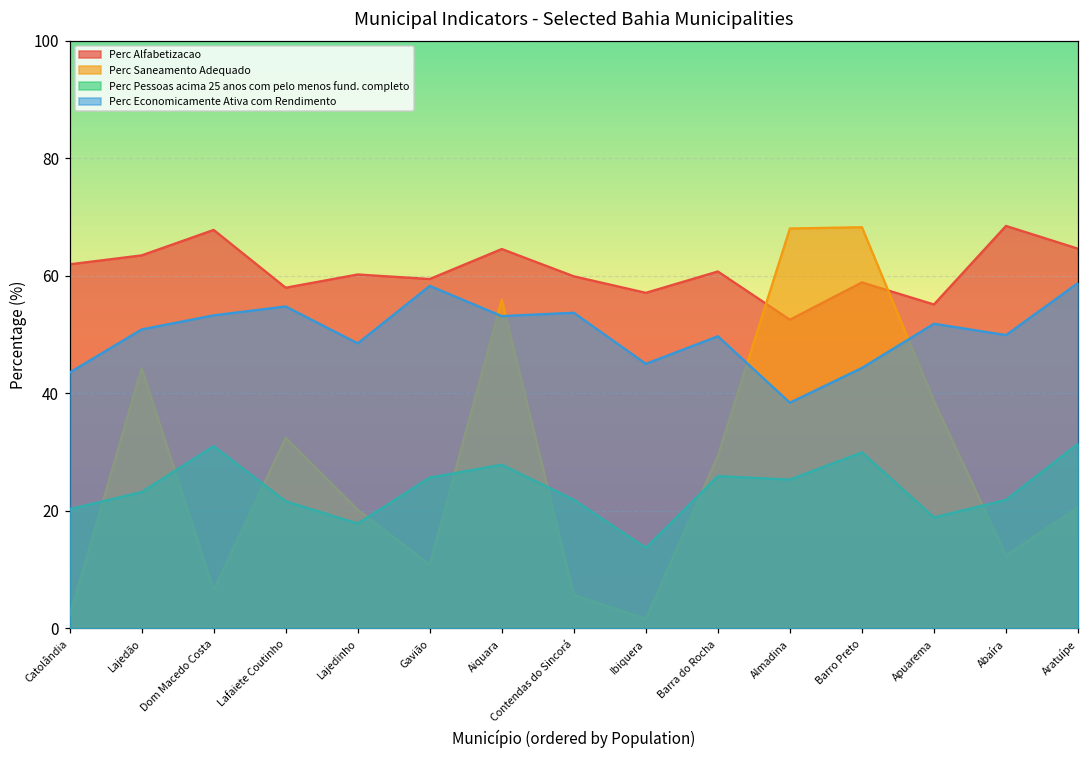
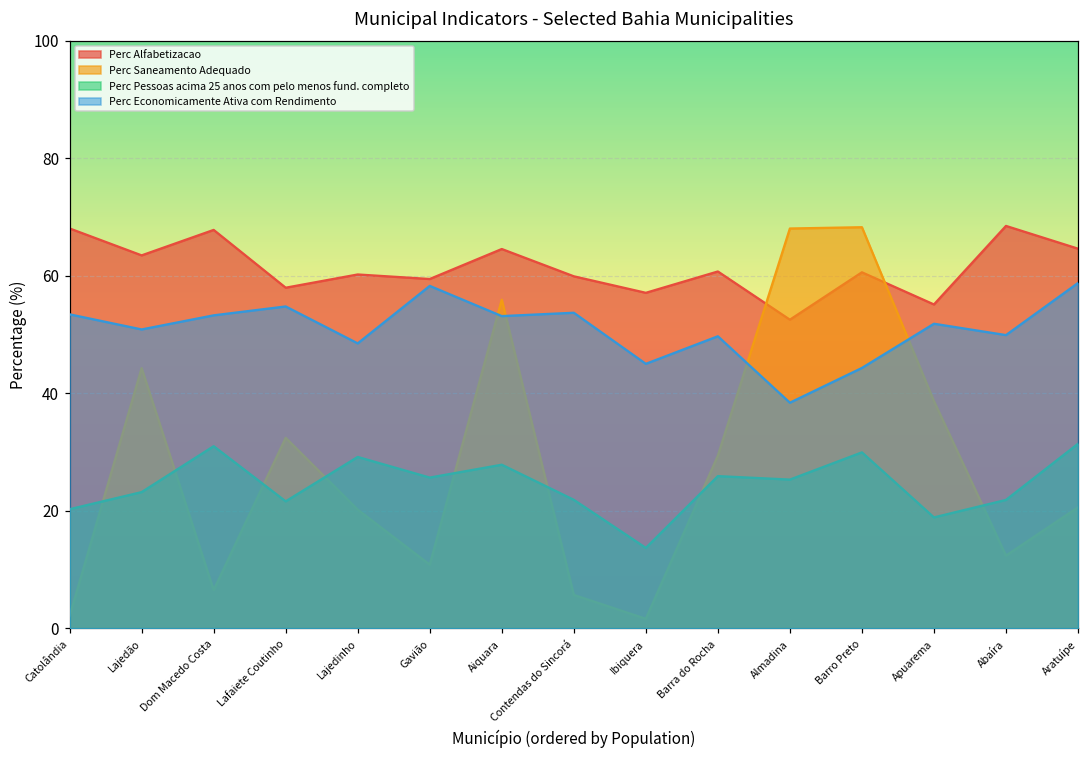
  {
    "Perc Alfabetizacao": {
-     "Catolândia": 62,
+     "Catolândia": 68,
      "Lajedão": 63,
      "Dom Macedo Costa": 68,
      "Lafaiete Coutinho": 58,
      "Lajedinho": 60,
      "Gavião": 59,
      "Aiquara": 65,
      "Contendas do Sincorá": 60,
      "Ibiquera": 57,
      "Barra do Rocha": 61,
      "Almadina": 53,
-     "Barro Preto": 59,
+     "Barro Preto": 61,
      "Apuarema": 55,
      "Abaíra": 68,
      "Aratuípe": 65
    },
    "Perc Saneamento Adequado": {
      "Catolândia": 2,
      "Lajedão": 44,
      "Dom Macedo Costa": 7,
      "Lafaiete Coutinho": 32,
      "Lajedinho": 20,
      "Gavião": 11,
      "Aiquara": 56,
      "Contendas do Sincorá": 6,
      "Ibiquera": 2,
      "Barra do Rocha": 29,
      "Almadina": 68,
      "Barro Preto": 68,
      "Apuarema": 39,
      "Abaíra": 12,
      "Aratuípe": 21
    },
    "Perc Pessoas acima 25 anos com pelo menos fund. completo": {
      "Catolândia": 20,
      "Lajedão": 23,
      "Dom Macedo Costa": 31,
      "Lafaiete Coutinho": 22,
-     "Lajedinho": 18,
+     "Lajedinho": 29,
      "Gavião": 26,
      "Aiquara": 28,
      "Contendas do Sincorá": 22,
      "Ibiquera": 14,
      "Barra do Rocha": 26,
      "Almadina": 25,
      "Barro Preto": 30,
      "Apuarema": 19,
      "Abaíra": 22,
      "Aratuípe": 31
    },
    "Perc Economicamente Ativa com Rendimento": {
-     "Catolândia": 44,
+     "Catolândia": 53,
      "Lajedão": 51,
      "Dom Macedo Costa": 53,
      "Lafaiete Coutinho": 55,
      "Lajedinho": 48,
      "Gavião": 58,
      "Aiquara": 53,
      "Contendas do Sincorá": 54,
      "Ibiquera": 45,
      "Barra do Rocha": 50,
      "Almadina": 38,
      "Barro Preto": 44,
      "Apuarema": 52,
      "Abaíra": 50,
      "Aratuípe": 59
    }
  }
